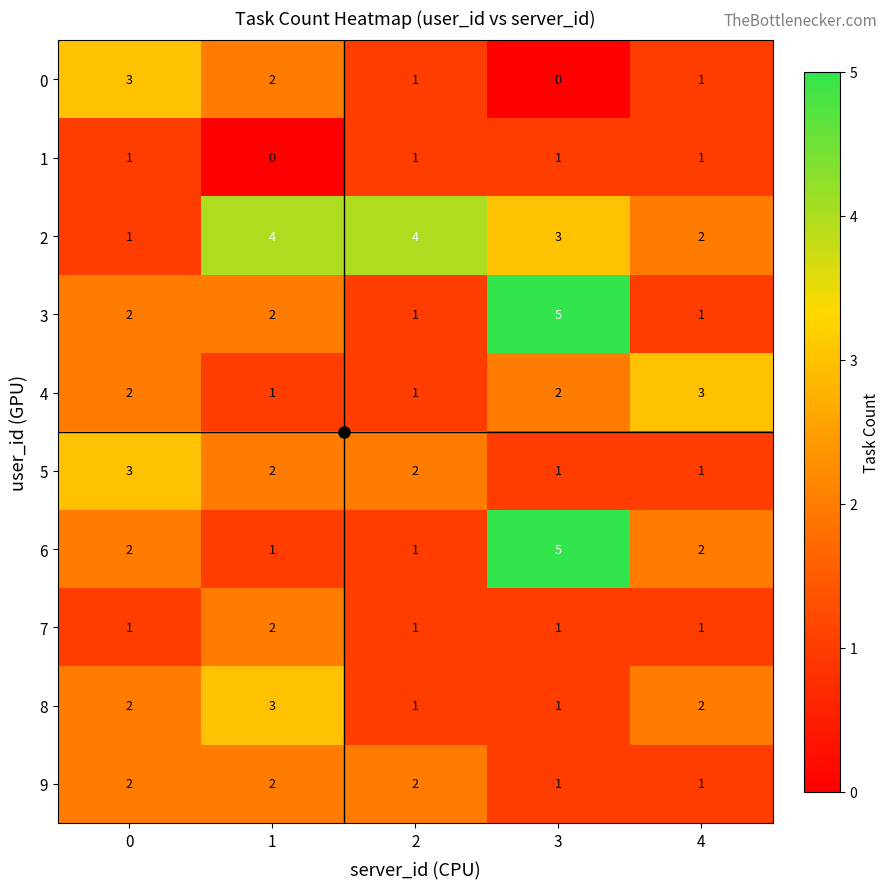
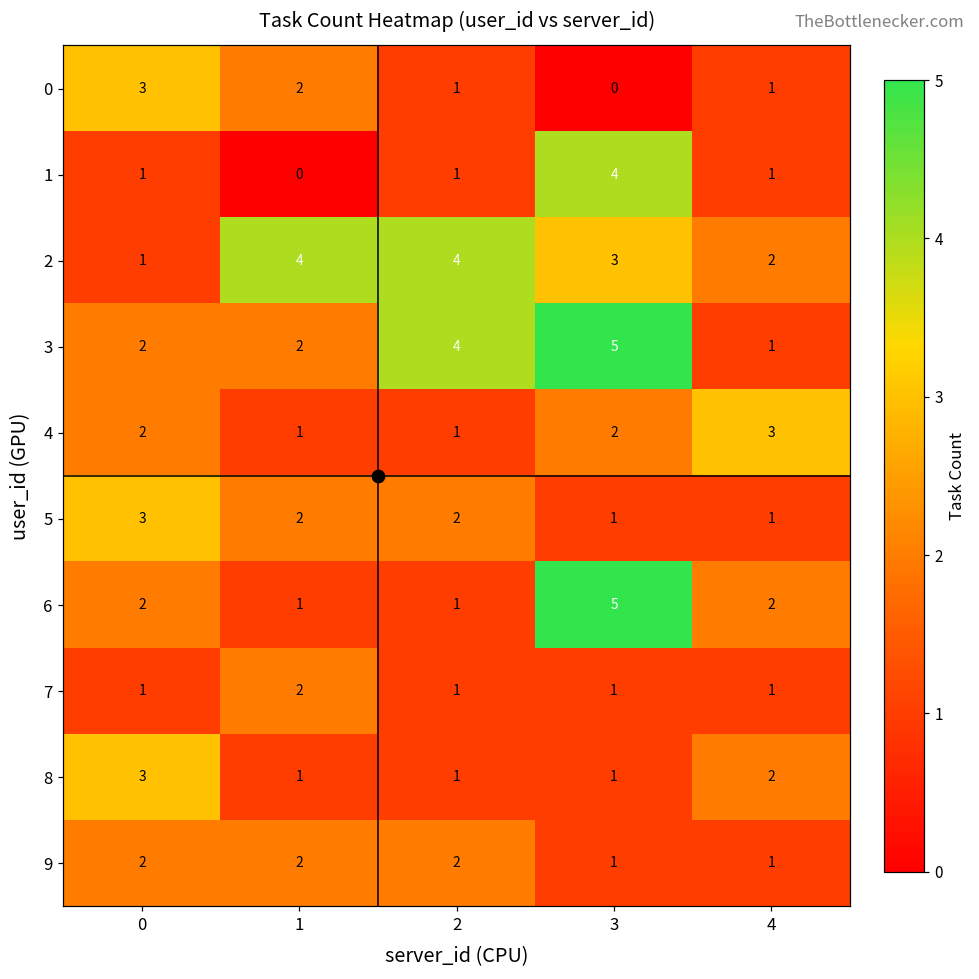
  {
    "0": {
      "0": 3,
      "1": 2,
      "2": 1,
      "3": 0,
      "4": 1
    },
    "1": {
      "0": 1,
      "1": 0,
      "2": 1,
-     "3": 1,
+     "3": 4,
      "4": 1
    },
    "2": {
      "0": 1,
      "1": 4,
      "2": 4,
      "3": 3,
      "4": 2
    },
    "3": {
      "0": 2,
      "1": 2,
-     "2": 1,
+     "2": 4,
      "3": 5,
      "4": 1
    },
    "4": {
      "0": 2,
      "1": 1,
      "2": 1,
      "3": 2,
      "4": 3
    },
    "5": {
      "0": 3,
      "1": 2,
      "2": 2,
      "3": 1,
      "4": 1
    },
    "6": {
      "0": 2,
      "1": 1,
      "2": 1,
      "3": 5,
      "4": 2
    },
    "7": {
      "0": 1,
      "1": 2,
      "2": 1,
      "3": 1,
      "4": 1
    },
    "8": {
-     "0": 2,
-     "1": 3,
+     "0": 3,
+     "1": 1,
      "2": 1,
      "3": 1,
      "4": 2
    },
    "9": {
      "0": 2,
      "1": 2,
      "2": 2,
      "3": 1,
      "4": 1
    }
  }
